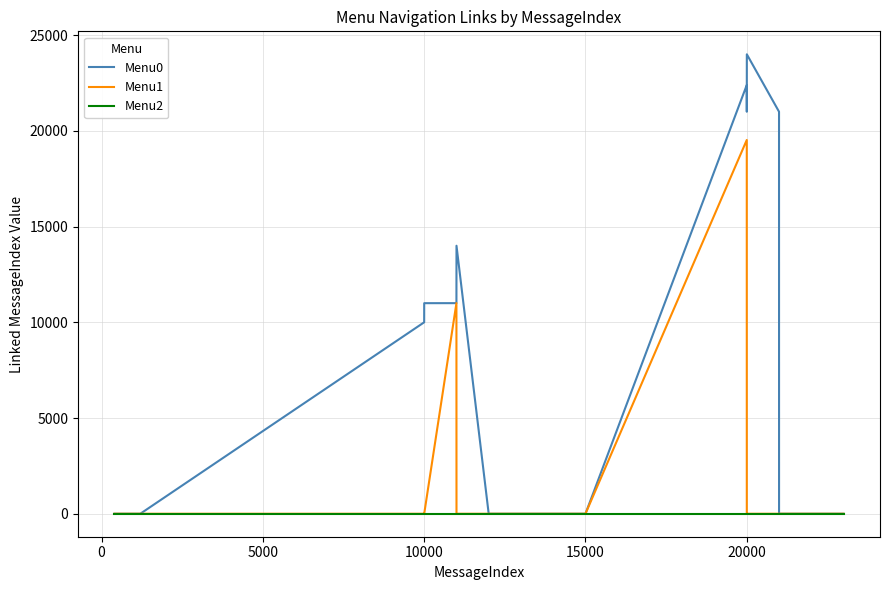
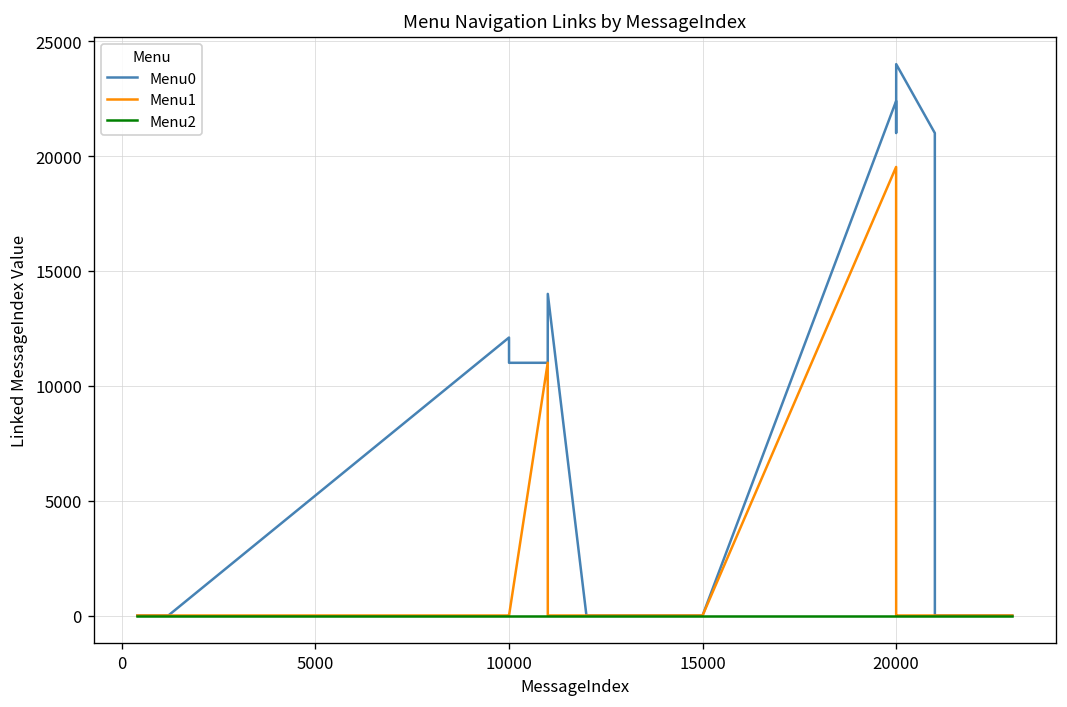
  {
    "Menu0": {
-     "10000": 10000,
+     "10000": 12100,
      "20000": 22400
    },
    "Menu1": {
      "20000": 19500
    }
  }
